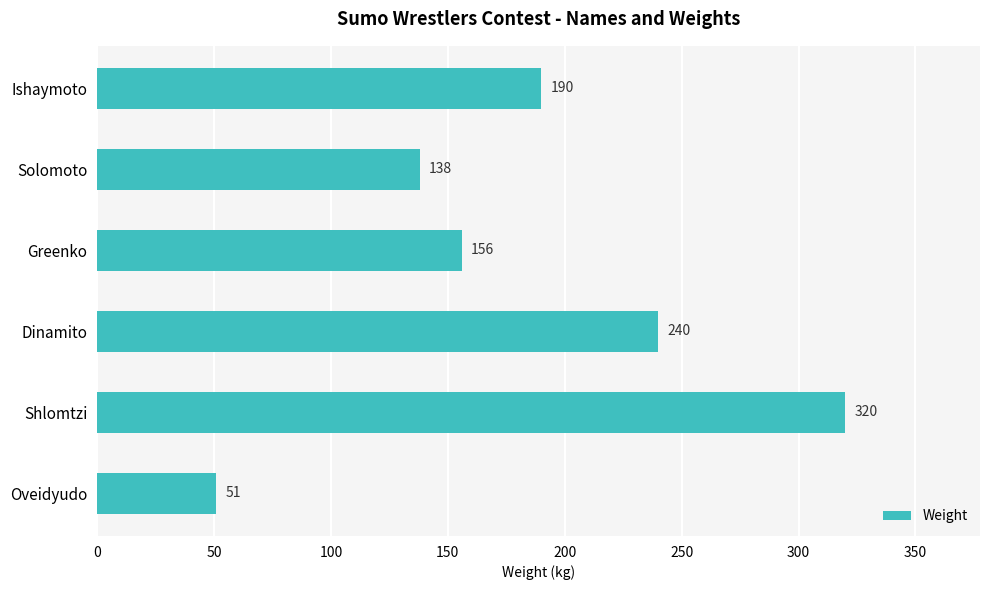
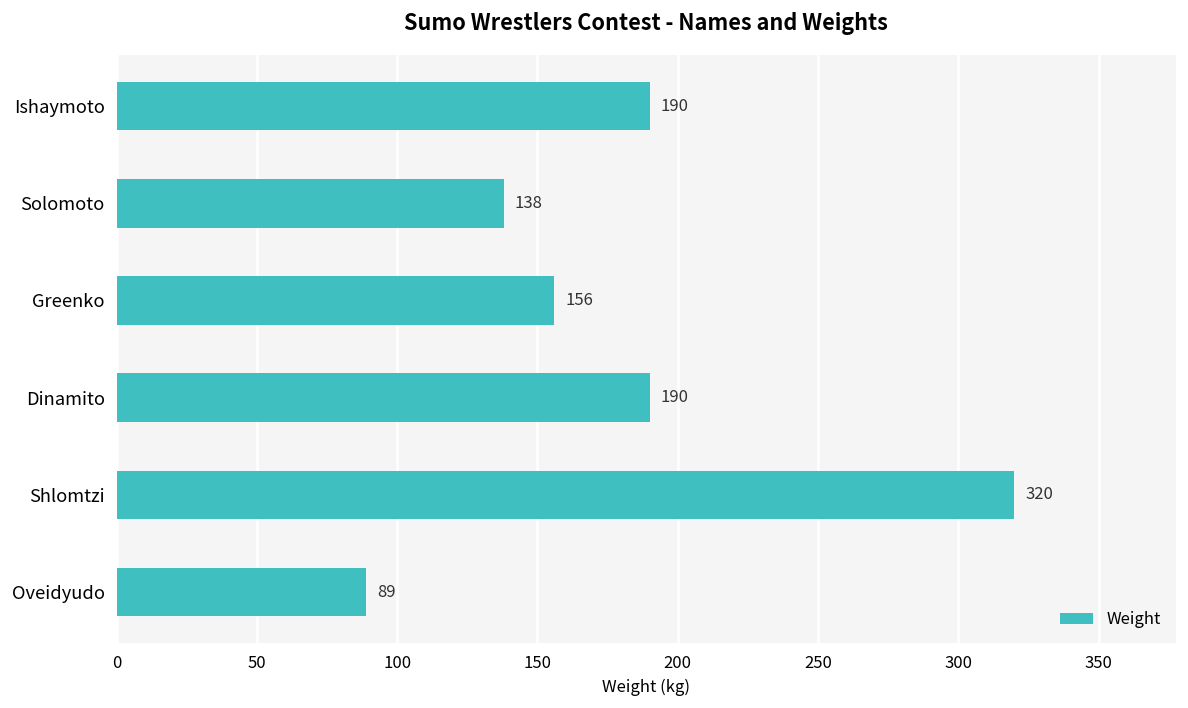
  {
    "Ishaymoto": 190,
    "Solomoto": 138,
    "Greenko": 156,
-   "Dinamito": 240,
+   "Dinamito": 190,
    "Shlomtzi": 320,
-   "Oveidyudo": 51
+   "Oveidyudo": 89
  }
